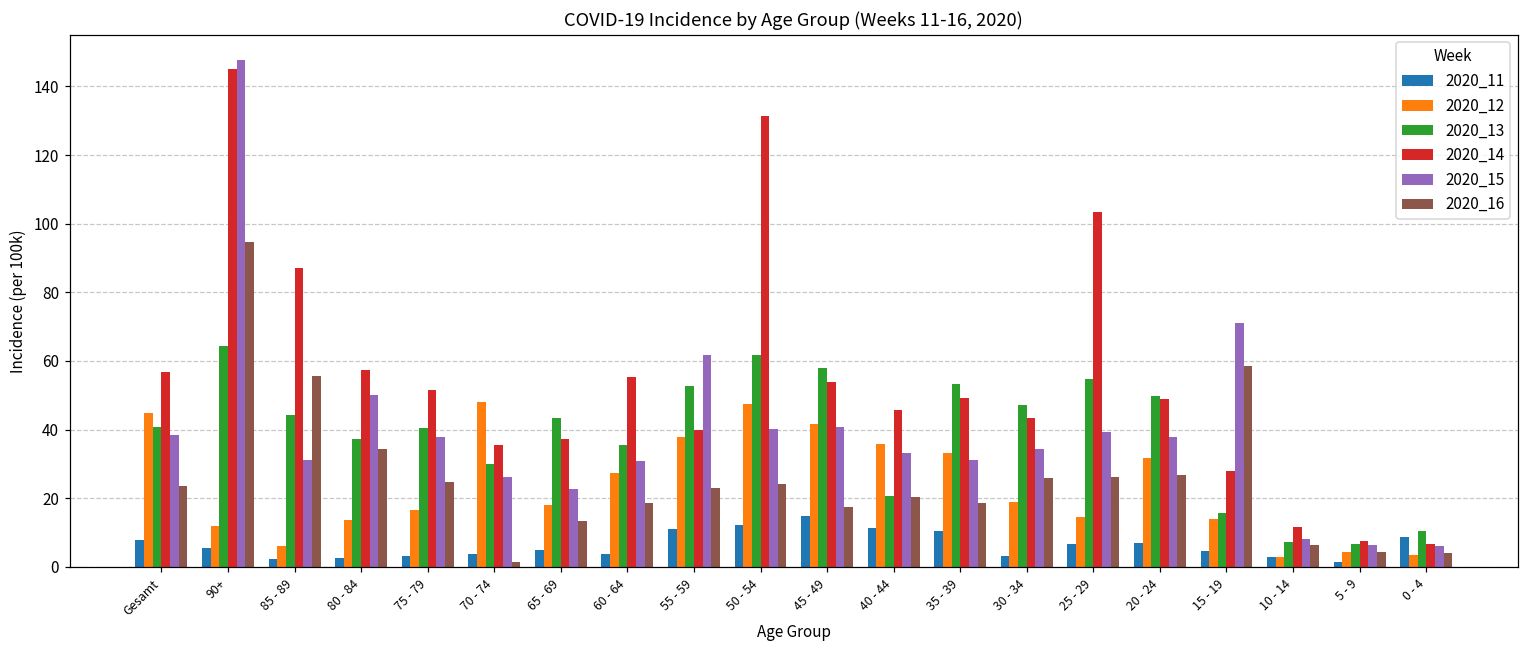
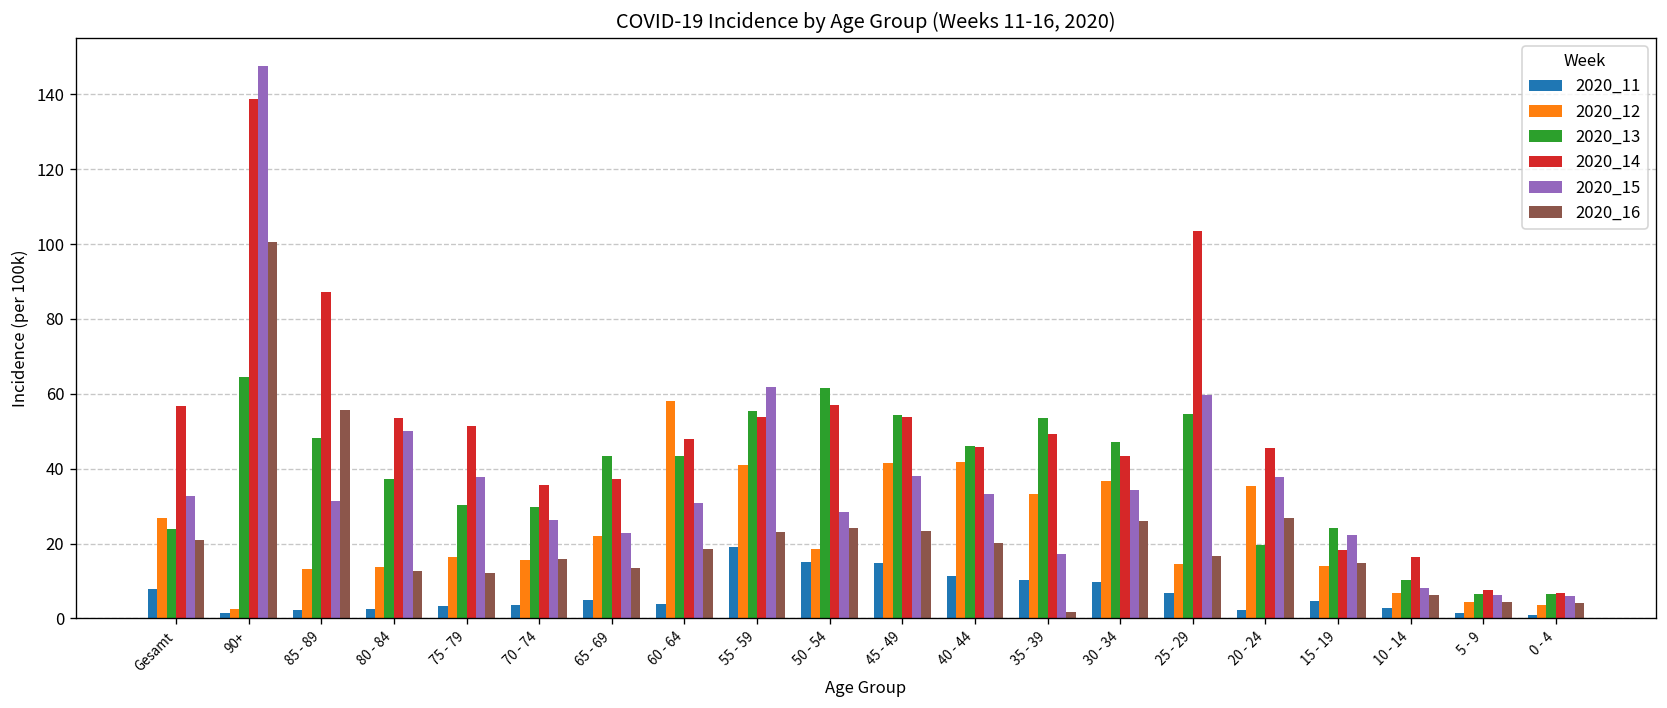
  {
    "2020_11": {
      "Gesamt": 8,
-     "90+": 6,
+     "90+": 2,
      "85 - 89": 2,
      "80 - 84": 2,
      "75 - 79": 3,
      "70 - 74": 4,
      "65 - 69": 5,
      "60 - 64": 4,
-     "55 - 59": 11,
-     "50 - 54": 12,
+     "55 - 59": 19,
+     "50 - 54": 15,
      "45 - 49": 15,
      "40 - 44": 11,
      "35 - 39": 10,
-     "30 - 34": 3,
+     "30 - 34": 10,
      "25 - 29": 7,
-     "20 - 24": 7,
+     "20 - 24": 2,
      "15 - 19": 5,
      "10 - 14": 3,
      "5 - 9": 1,
-     "0 - 4": 9
+     "0 - 4": 1
    },
    "2020_12": {
-     "Gesamt": 45,
-     "90+": 12,
-     "85 - 89": 6,
+     "Gesamt": 27,
+     "90+": 3,
+     "85 - 89": 13,
      "80 - 84": 14,
      "75 - 79": 16,
-     "70 - 74": 48,
-     "65 - 69": 18,
-     "60 - 64": 27,
-     "55 - 59": 38,
-     "50 - 54": 48,
+     "70 - 74": 16,
+     "65 - 69": 22,
+     "60 - 64": 58,
+     "55 - 59": 41,
+     "50 - 54": 19,
      "45 - 49": 42,
-     "40 - 44": 36,
+     "40 - 44": 42,
      "35 - 39": 33,
-     "30 - 34": 19,
+     "30 - 34": 37,
      "25 - 29": 15,
-     "20 - 24": 32,
+     "20 - 24": 35,
      "15 - 19": 14,
-     "10 - 14": 3,
+     "10 - 14": 7,
      "5 - 9": 4,
      "0 - 4": 4
    },
    "2020_13": {
-     "Gesamt": 41,
+     "Gesamt": 24,
      "90+": 64,
-     "85 - 89": 44,
+     "85 - 89": 48,
      "80 - 84": 37,
-     "75 - 79": 40,
+     "75 - 79": 30,
      "70 - 74": 30,
      "65 - 69": 43,
-     "60 - 64": 36,
-     "55 - 59": 53,
+     "60 - 64": 43,
+     "55 - 59": 55,
      "50 - 54": 62,
-     "45 - 49": 58,
-     "40 - 44": 21,
+     "45 - 49": 54,
+     "40 - 44": 46,
      "35 - 39": 53,
      "30 - 34": 47,
      "25 - 29": 55,
-     "20 - 24": 50,
-     "15 - 19": 16,
-     "10 - 14": 7,
+     "20 - 24": 20,
+     "15 - 19": 24,
+     "10 - 14": 10,
      "5 - 9": 7,
-     "0 - 4": 11
+     "0 - 4": 6
    },
    "2020_14": {
      "Gesamt": 57,
-     "90+": 145,
+     "90+": 139,
      "85 - 89": 87,
-     "80 - 84": 57,
+     "80 - 84": 54,
      "75 - 79": 52,
      "70 - 74": 36,
      "65 - 69": 37,
-     "60 - 64": 55,
-     "55 - 59": 40,
-     "50 - 54": 131,
+     "60 - 64": 48,
+     "55 - 59": 54,
+     "50 - 54": 57,
      "45 - 49": 54,
      "40 - 44": 46,
      "35 - 39": 49,
      "30 - 34": 43,
      "25 - 29": 104,
-     "20 - 24": 49,
-     "15 - 19": 28,
-     "10 - 14": 12,
+     "20 - 24": 46,
+     "15 - 19": 18,
+     "10 - 14": 16,
      "5 - 9": 8,
      "0 - 4": 7
    },
    "2020_15": {
-     "Gesamt": 39,
+     "Gesamt": 33,
      "90+": 148,
      "85 - 89": 31,
      "80 - 84": 50,
      "75 - 79": 38,
      "70 - 74": 26,
      "65 - 69": 23,
      "60 - 64": 31,
      "55 - 59": 62,
-     "50 - 54": 40,
-     "45 - 49": 41,
+     "50 - 54": 28,
+     "45 - 49": 38,
      "40 - 44": 33,
-     "35 - 39": 31,
+     "35 - 39": 17,
      "30 - 34": 34,
-     "25 - 29": 39,
+     "25 - 29": 60,
      "20 - 24": 38,
-     "15 - 19": 71,
+     "15 - 19": 22,
      "10 - 14": 8,
      "5 - 9": 6,
      "0 - 4": 6
    },
    "2020_16": {
-     "Gesamt": 24,
-     "90+": 95,
+     "Gesamt": 21,
+     "90+": 101,
      "85 - 89": 56,
-     "80 - 84": 34,
-     "75 - 79": 25,
-     "70 - 74": 2,
+     "80 - 84": 13,
+     "75 - 79": 12,
+     "70 - 74": 16,
      "65 - 69": 13,
      "60 - 64": 19,
      "55 - 59": 23,
      "50 - 54": 24,
-     "45 - 49": 18,
+     "45 - 49": 23,
      "40 - 44": 20,
-     "35 - 39": 19,
+     "35 - 39": 2,
      "30 - 34": 26,
-     "25 - 29": 26,
+     "25 - 29": 17,
      "20 - 24": 27,
-     "15 - 19": 58,
+     "15 - 19": 15,
      "10 - 14": 6,
      "5 - 9": 4,
      "0 - 4": 4
    }
  }
